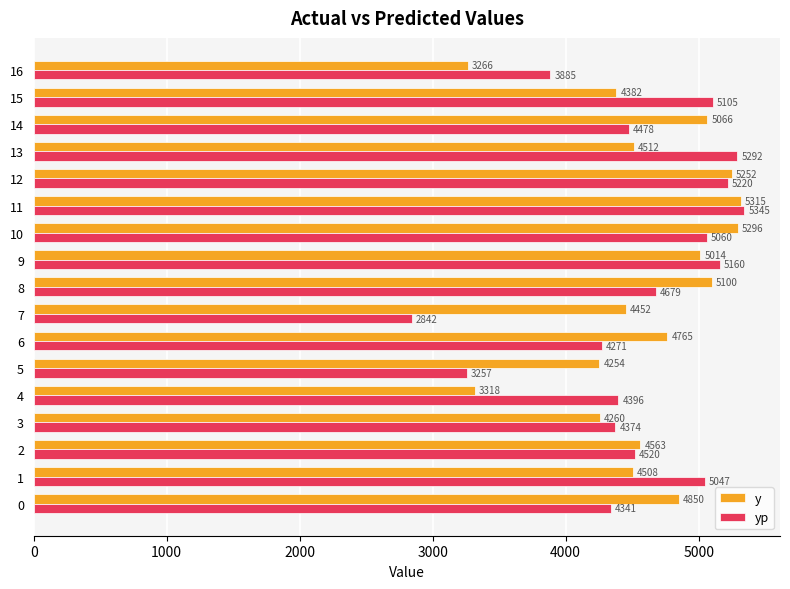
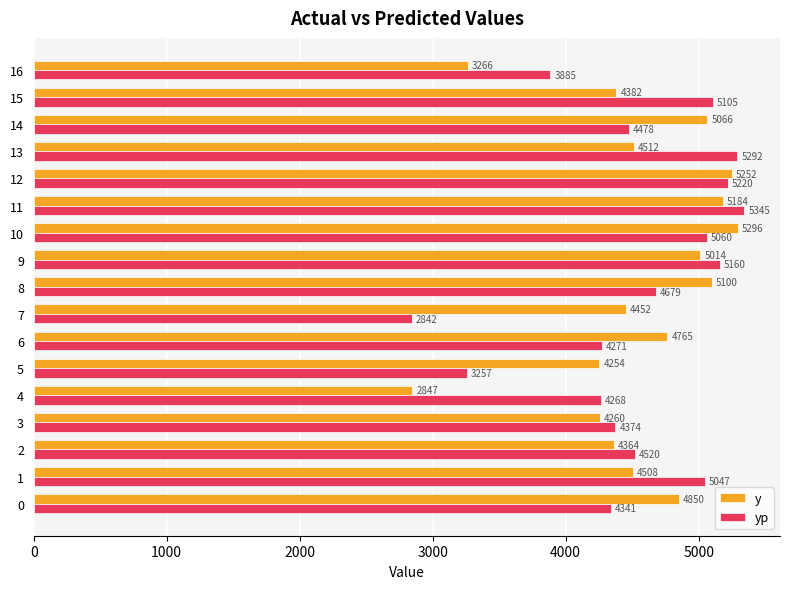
  {
    "y": {
      "16": 3266,
      "15": 4382,
      "14": 5066,
      "13": 4512,
      "12": 5252,
-     "11": 5315,
+     "11": 5184,
      "10": 5296,
      "9": 5014,
      "8": 5100,
      "7": 4452,
      "6": 4765,
      "5": 4254,
-     "4": 3318,
+     "4": 2847,
      "3": 4260,
-     "2": 4563,
+     "2": 4364,
      "1": 4508,
      "0": 4850
    },
    "yp": {
      "16": 3885,
      "15": 5105,
      "14": 4478,
      "13": 5292,
      "12": 5220,
      "11": 5345,
      "10": 5060,
      "9": 5160,
      "8": 4679,
      "7": 2842,
      "6": 4271,
      "5": 3257,
-     "4": 4396,
+     "4": 4268,
      "3": 4374,
      "2": 4520,
      "1": 5047,
      "0": 4341
    }
  }
